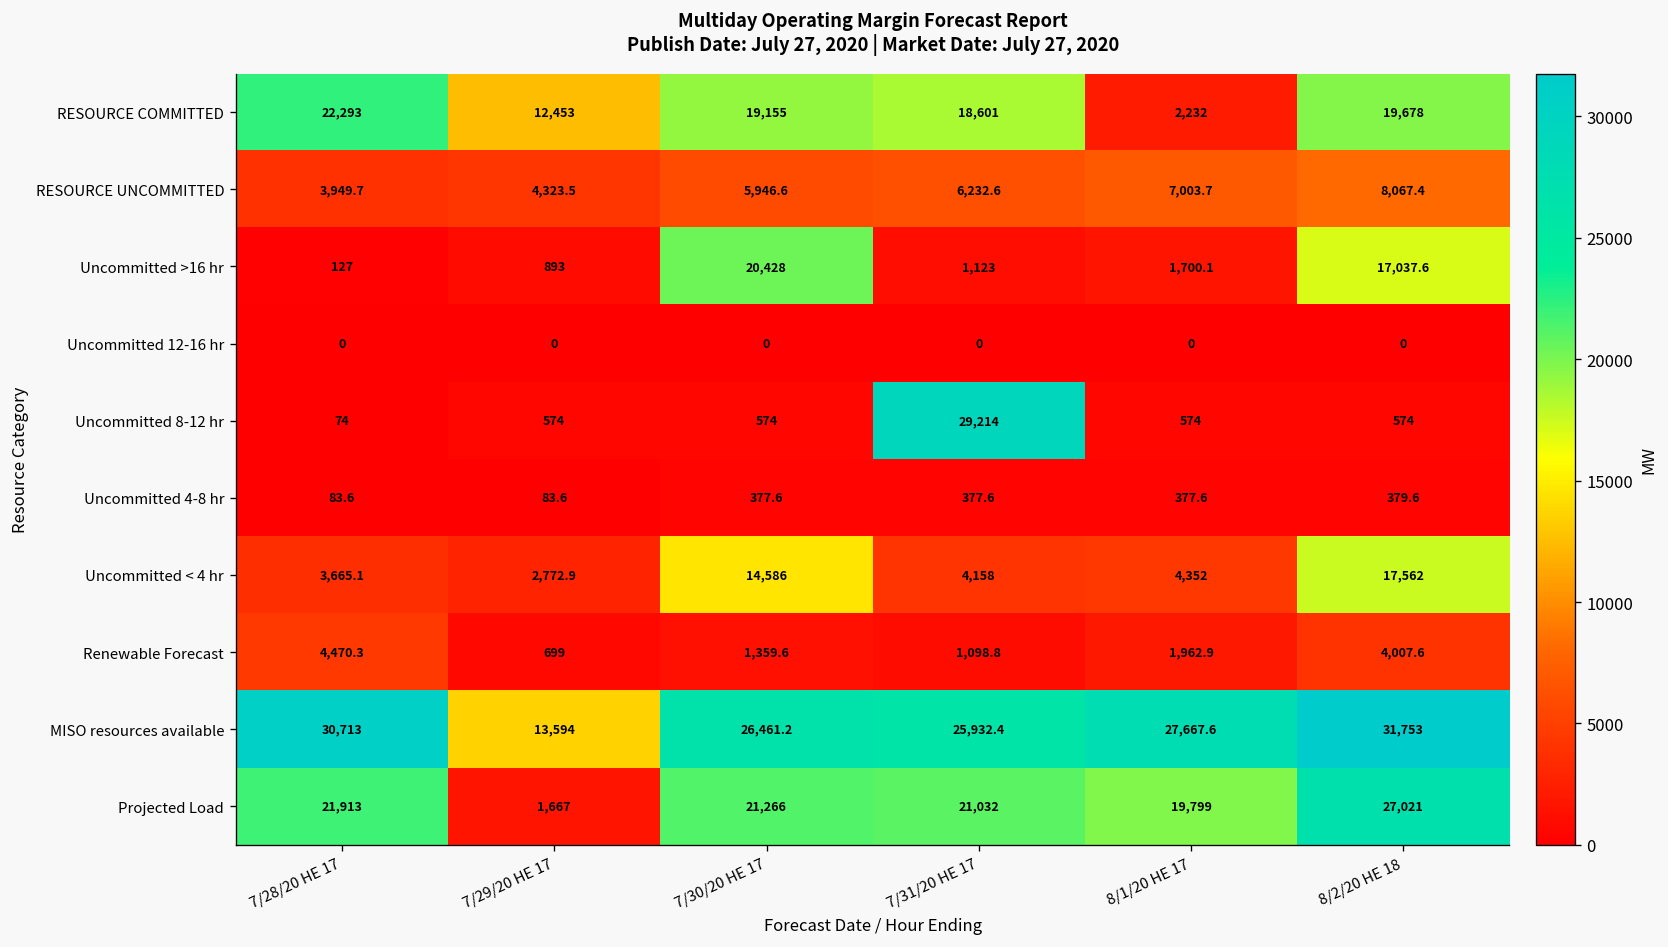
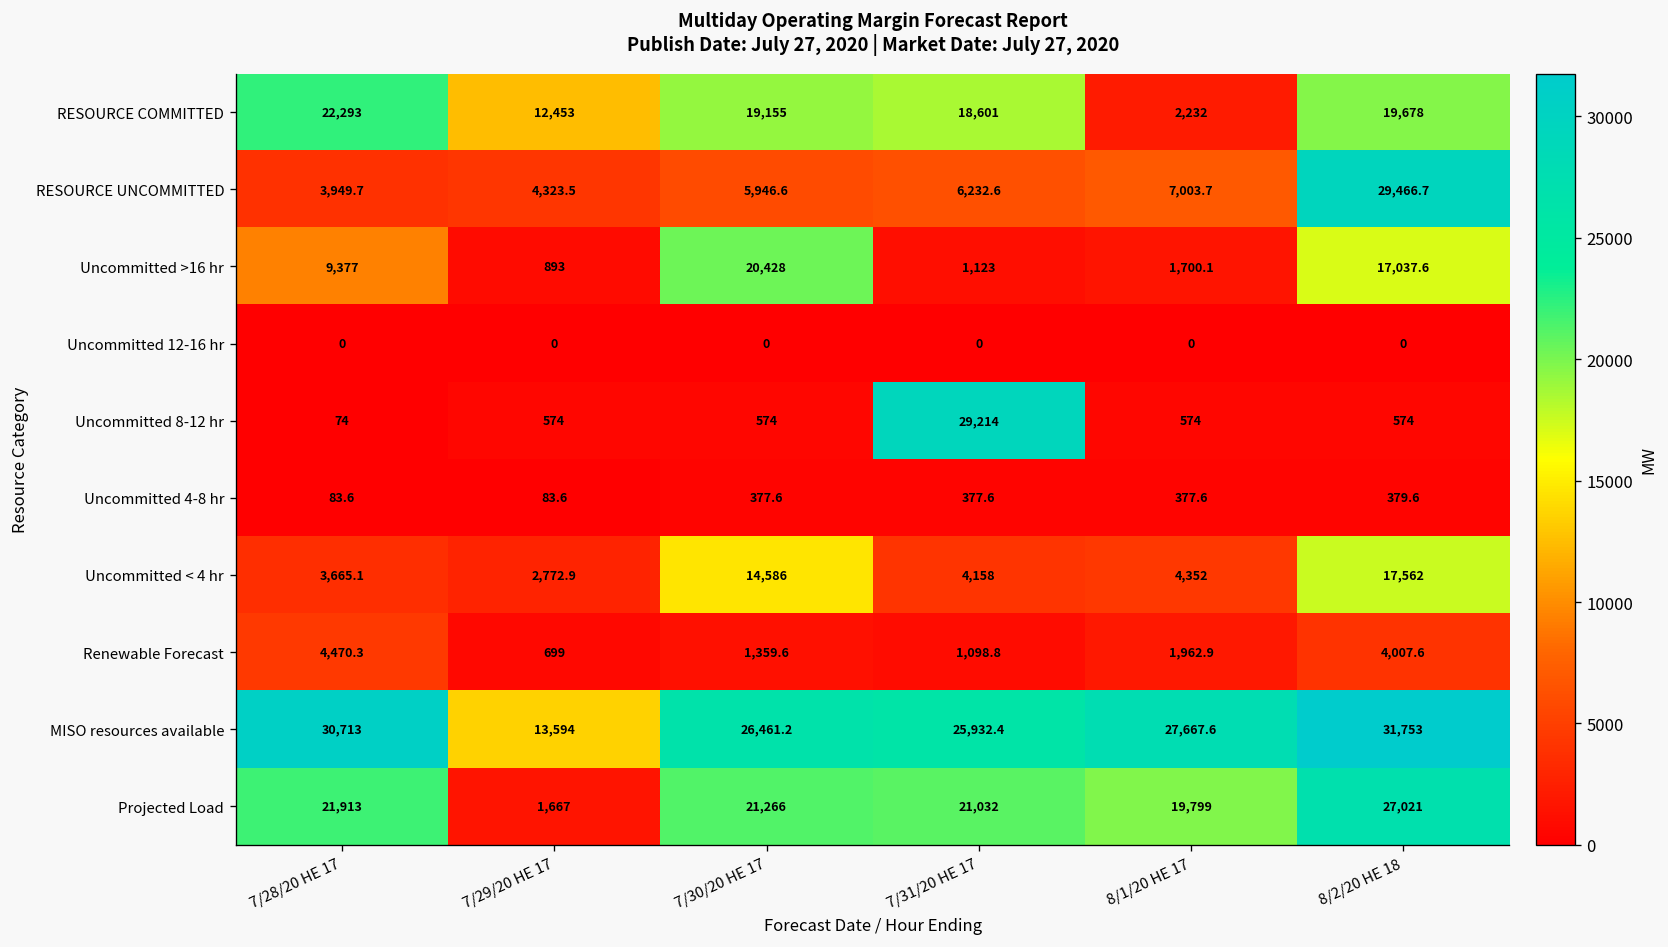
  {
    "RESOURCE COMMITTED": {
      "7/28/20 HE 17": "22,293",
      "7/29/20 HE 17": "12,453",
      "7/30/20 HE 17": "19,155",
      "7/31/20 HE 17": "18,601",
      "8/1/20 HE 17": "2,232",
      "8/2/20 HE 18": "19,678"
    },
    "RESOURCE UNCOMMITTED": {
      "7/28/20 HE 17": "3,949.7",
      "7/29/20 HE 17": "4,323.5",
      "7/30/20 HE 17": "5,946.6",
      "7/31/20 HE 17": "6,232.6",
      "8/1/20 HE 17": "7,003.7",
-     "8/2/20 HE 18": "8,067.4"
+     "8/2/20 HE 18": "29,466.7"
    },
    "Uncommitted >16 hr": {
-     "7/28/20 HE 17": "127",
+     "7/28/20 HE 17": "9,377",
      "7/29/20 HE 17": "893",
      "7/30/20 HE 17": "20,428",
      "7/31/20 HE 17": "1,123",
      "8/1/20 HE 17": "1,700.1",
      "8/2/20 HE 18": "17,037.6"
    },
    "Uncommitted 12-16 hr": {
      "7/28/20 HE 17": "0",
      "7/29/20 HE 17": "0",
      "7/30/20 HE 17": "0",
      "7/31/20 HE 17": "0",
      "8/1/20 HE 17": "0",
      "8/2/20 HE 18": "0"
    },
    "Uncommitted 8-12 hr": {
      "7/28/20 HE 17": "74",
      "7/29/20 HE 17": "574",
      "7/30/20 HE 17": "574",
      "7/31/20 HE 17": "29,214",
      "8/1/20 HE 17": "574",
      "8/2/20 HE 18": "574"
    },
    "Uncommitted 4-8 hr": {
      "7/28/20 HE 17": "83.6",
      "7/29/20 HE 17": "83.6",
      "7/30/20 HE 17": "377.6",
      "7/31/20 HE 17": "377.6",
      "8/1/20 HE 17": "377.6",
      "8/2/20 HE 18": "379.6"
    },
    "Uncommitted < 4 hr": {
      "7/28/20 HE 17": "3,665.1",
      "7/29/20 HE 17": "2,772.9",
      "7/30/20 HE 17": "14,586",
      "7/31/20 HE 17": "4,158",
      "8/1/20 HE 17": "4,352",
      "8/2/20 HE 18": "17,562"
    },
    "Renewable Forecast": {
      "7/28/20 HE 17": "4,470.3",
      "7/29/20 HE 17": "699",
      "7/30/20 HE 17": "1,359.6",
      "7/31/20 HE 17": "1,098.8",
      "8/1/20 HE 17": "1,962.9",
      "8/2/20 HE 18": "4,007.6"
    },
    "MISO resources available": {
      "7/28/20 HE 17": "30,713",
      "7/29/20 HE 17": "13,594",
      "7/30/20 HE 17": "26,461.2",
      "7/31/20 HE 17": "25,932.4",
      "8/1/20 HE 17": "27,667.6",
      "8/2/20 HE 18": "31,753"
    },
    "Projected Load": {
      "7/28/20 HE 17": "21,913",
      "7/29/20 HE 17": "1,667",
      "7/30/20 HE 17": "21,266",
      "7/31/20 HE 17": "21,032",
      "8/1/20 HE 17": "19,799",
      "8/2/20 HE 18": "27,021"
    }
  }
